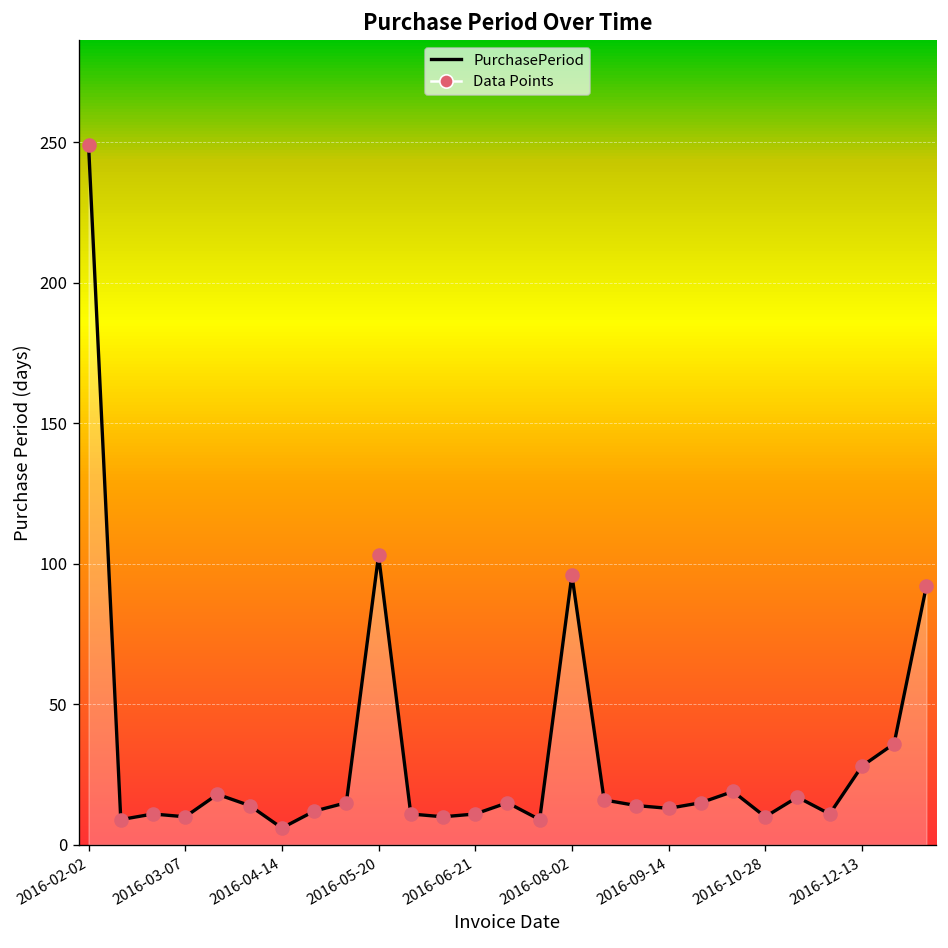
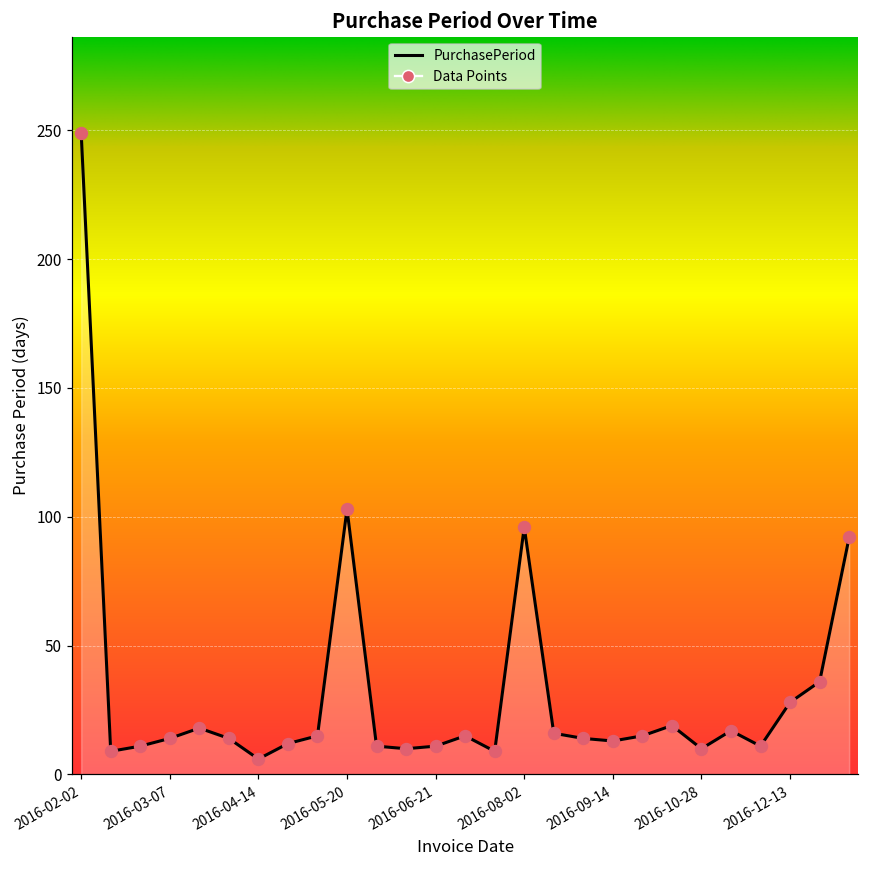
  {
    "2016-02-02": 249,
-   "2016-03-07": 10,
+   "2016-03-07": 14,
    "2016-04-14": 6,
    "2016-05-20": 103,
    "2016-06-21": 11,
    "2016-08-02": 96,
    "2016-09-14": 13,
    "2016-10-28": 10,
    "2016-12-13": 28
  }
